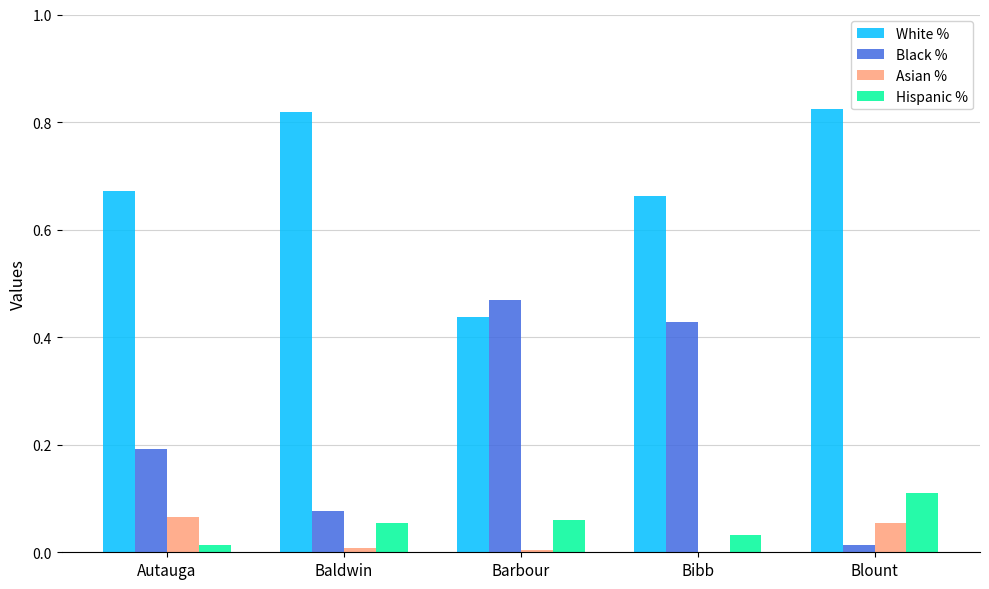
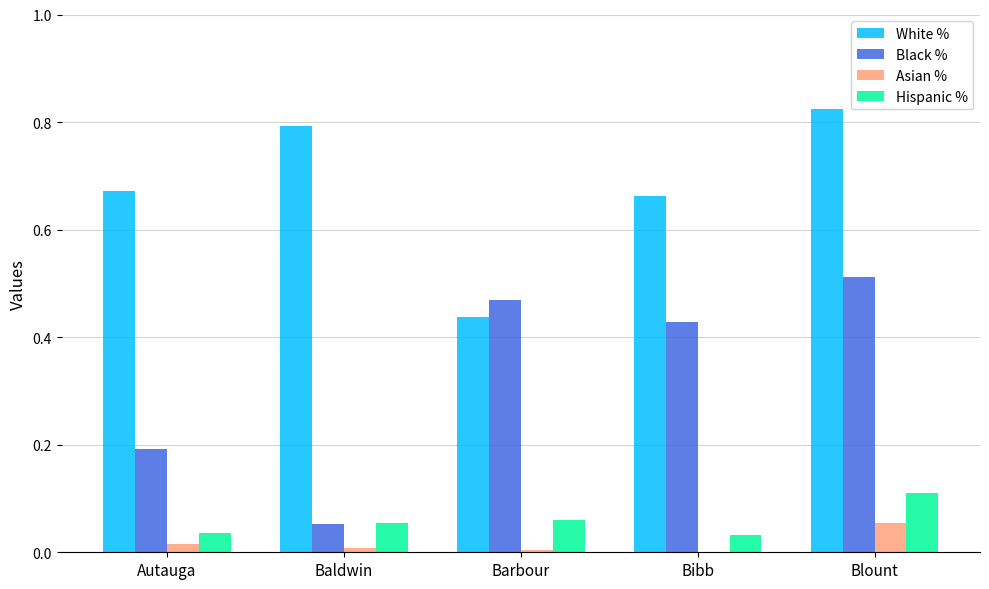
  {
    "White %": {
      "Autauga": 0.67,
-     "Baldwin": 0.82,
+     "Baldwin": 0.79,
      "Barbour": 0.44,
      "Bibb": 0.66,
      "Blount": 0.82
    },
    "Black %": {
      "Autauga": 0.19,
-     "Baldwin": 0.08,
+     "Baldwin": 0.05,
      "Barbour": 0.47,
      "Bibb": 0.43,
-     "Blount": 0.01
+     "Blount": 0.51
    },
    "Asian %": {
-     "Autauga": 0.07,
+     "Autauga": 0.01,
      "Baldwin": 0.01,
      "Blount": 0.05
    },
    "Hispanic %": {
-     "Autauga": 0.01,
+     "Autauga": 0.04,
      "Baldwin": 0.05,
      "Barbour": 0.06,
      "Bibb": 0.03,
      "Blount": 0.11
    }
  }
